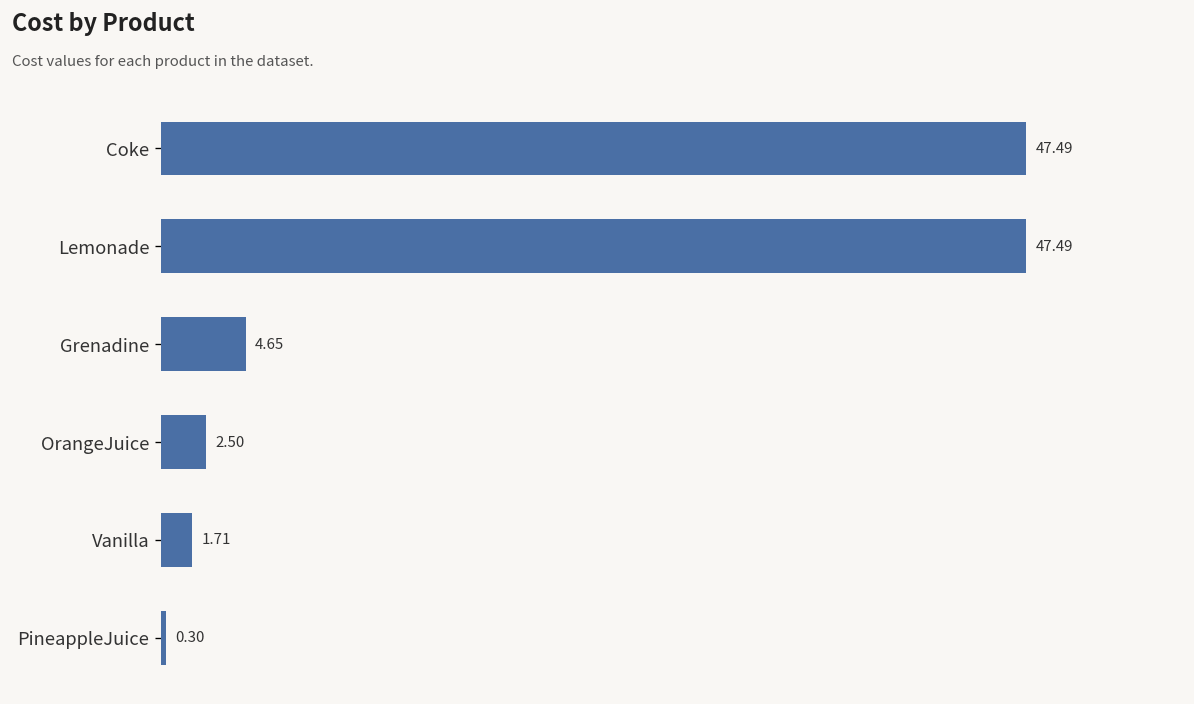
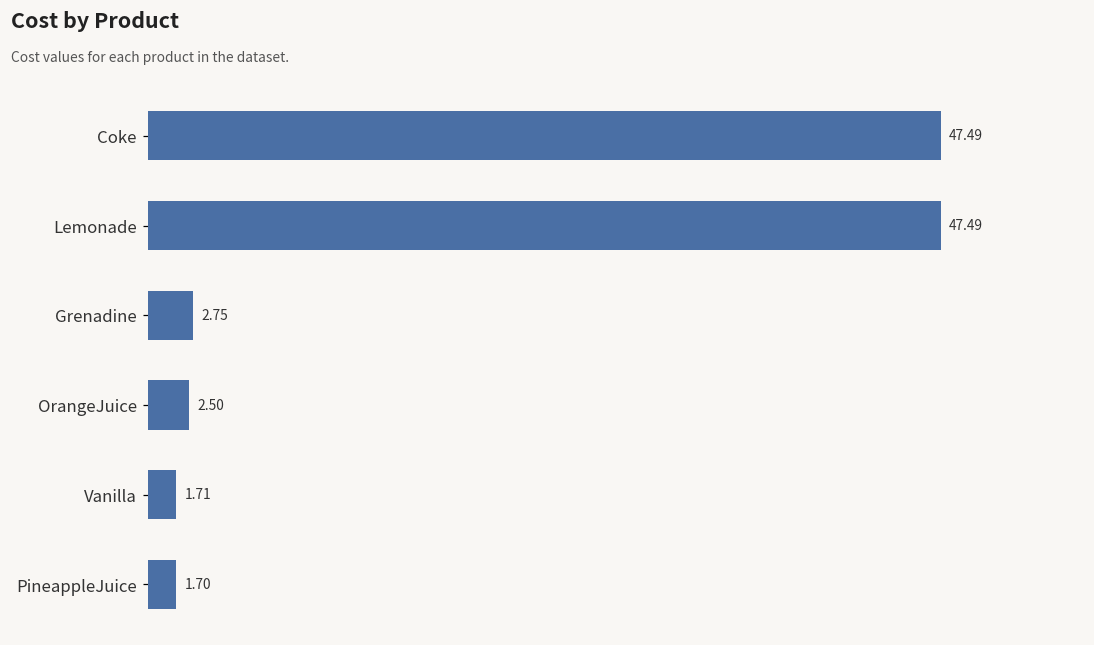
  {
    "Coke": 47.49,
    "Lemonade": 47.49,
-   "Grenadine": 4.65,
+   "Grenadine": 2.75,
    "OrangeJuice": 2.50,
    "Vanilla": 1.71,
-   "PineappleJuice": 0.30
+   "PineappleJuice": 1.70
  }
